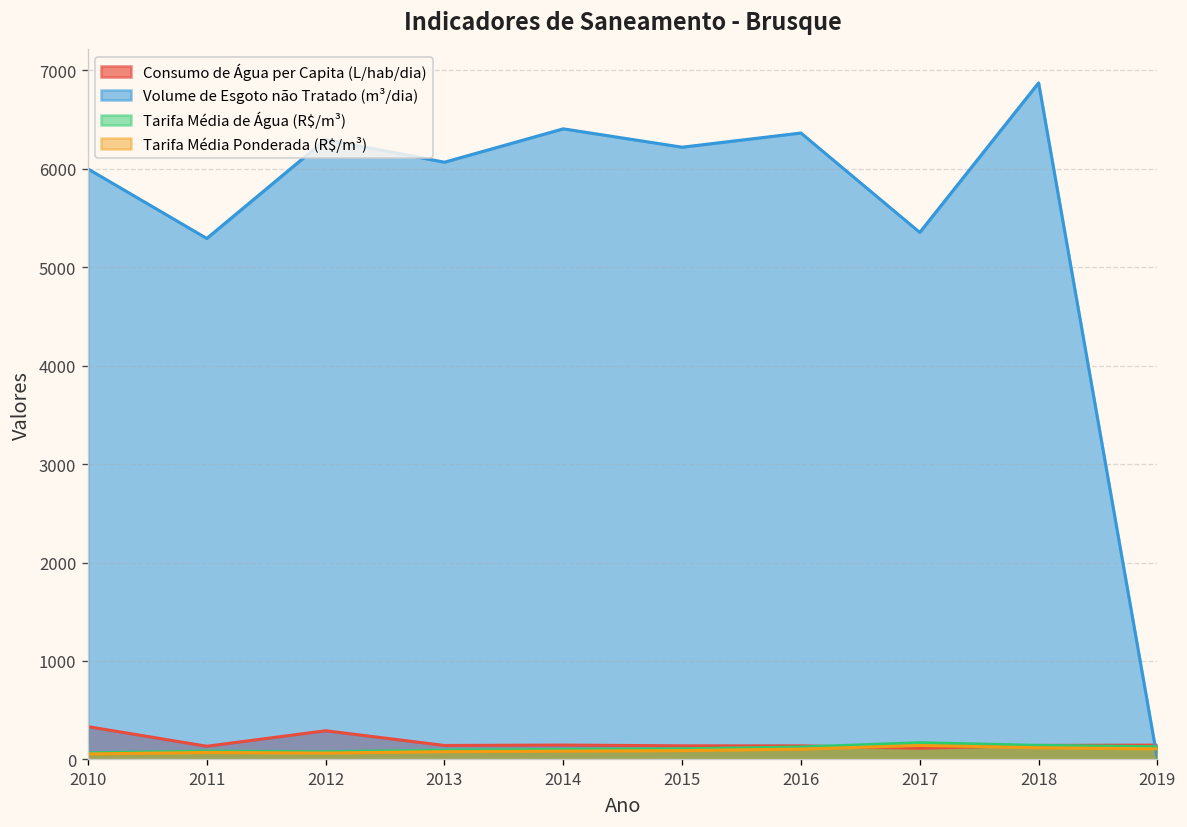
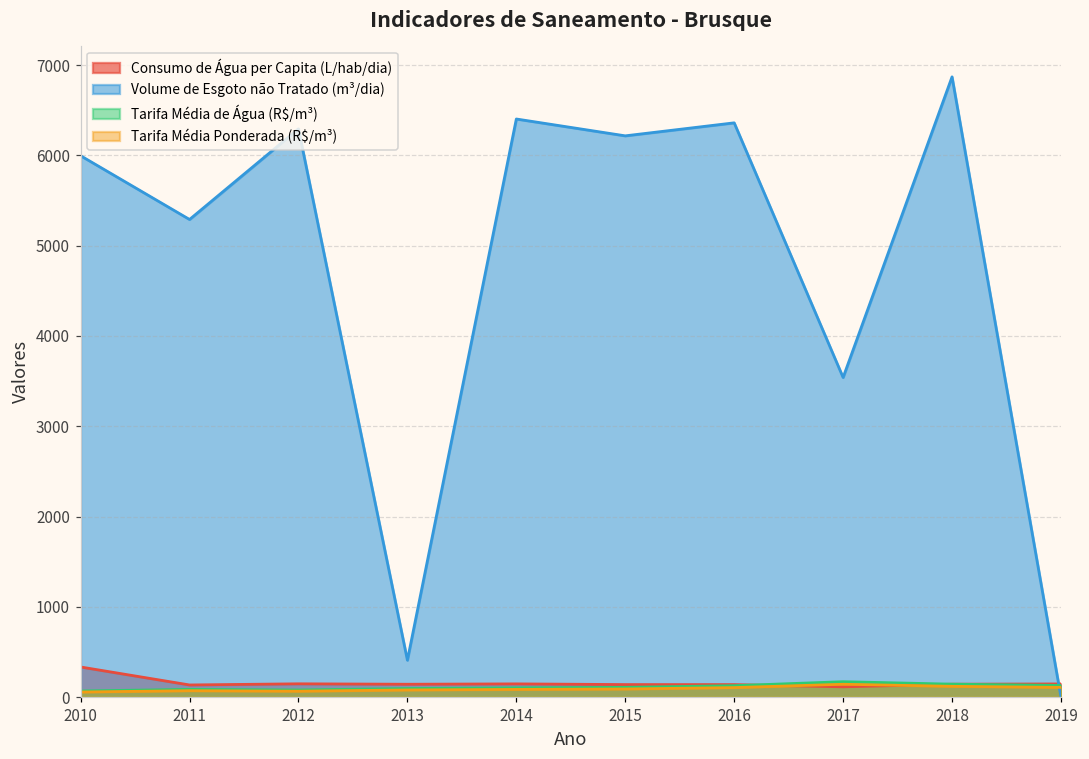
  {
    "Consumo de Água per Capita (L/hab/dia)": {
      "2010": 300,
      "2011": 100,
-     "2012": 300,
+     "2012": 100,
      "2013": 100,
      "2014": 100
    },
    "Volume de Esgoto não Tratado (m³/dia)": {
      "2010": 6000,
      "2011": 5300,
-     "2013": 6100,
+     "2013": 400,
      "2014": 6400,
      "2015": 6200,
      "2016": 6400,
-     "2017": 5400,
+     "2017": 3500,
      "2018": 6900,
      "2019": 0
    }
  }
